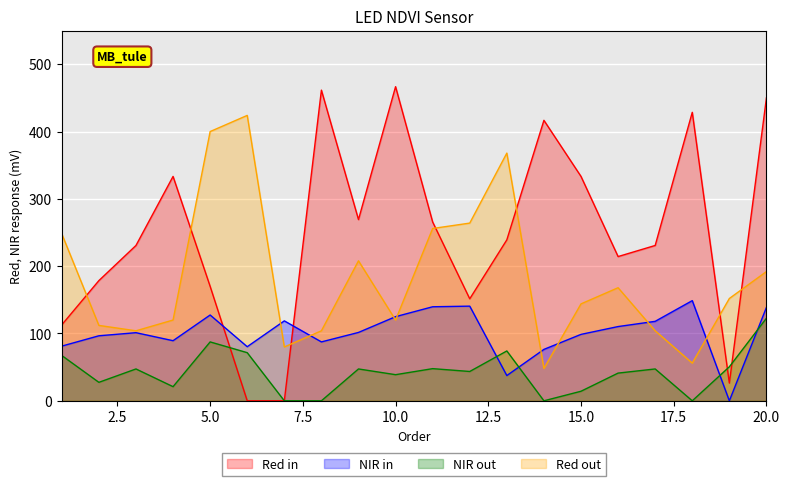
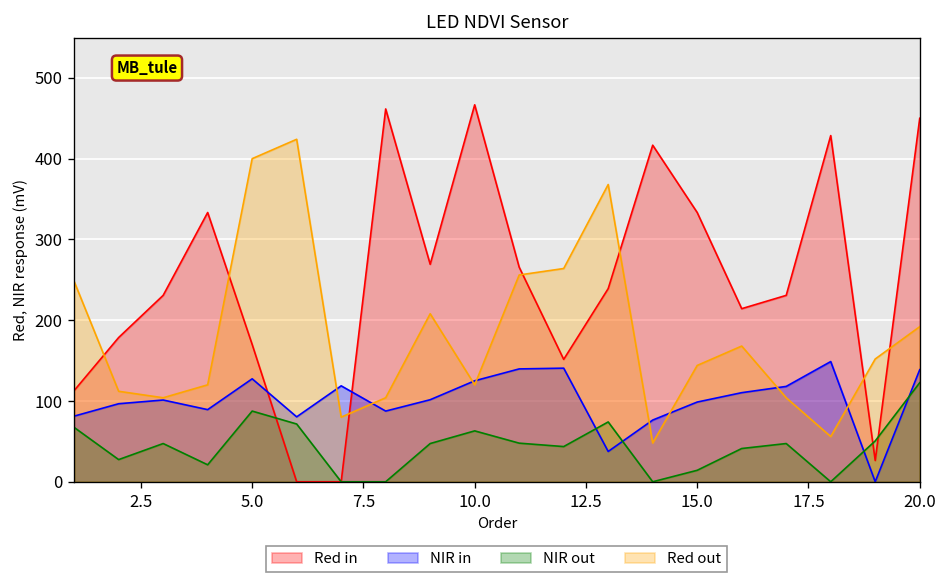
  {
    "Red in": {
      "5.0": 170,
      "10.0": 470,
      "15.0": 330,
      "20.0": 450
    },
    "NIR in": {
      "5.0": 130,
      "10.0": 130,
      "15.0": 100,
      "20.0": 140
    },
    "NIR out": {
      "5.0": 90,
-     "10.0": 40,
+     "10.0": 60,
      "15.0": 10,
      "20.0": 120
    },
    "Red out": {
      "5.0": 400,
      "10.0": 120,
      "15.0": 140,
      "20.0": 190
    }
  }
